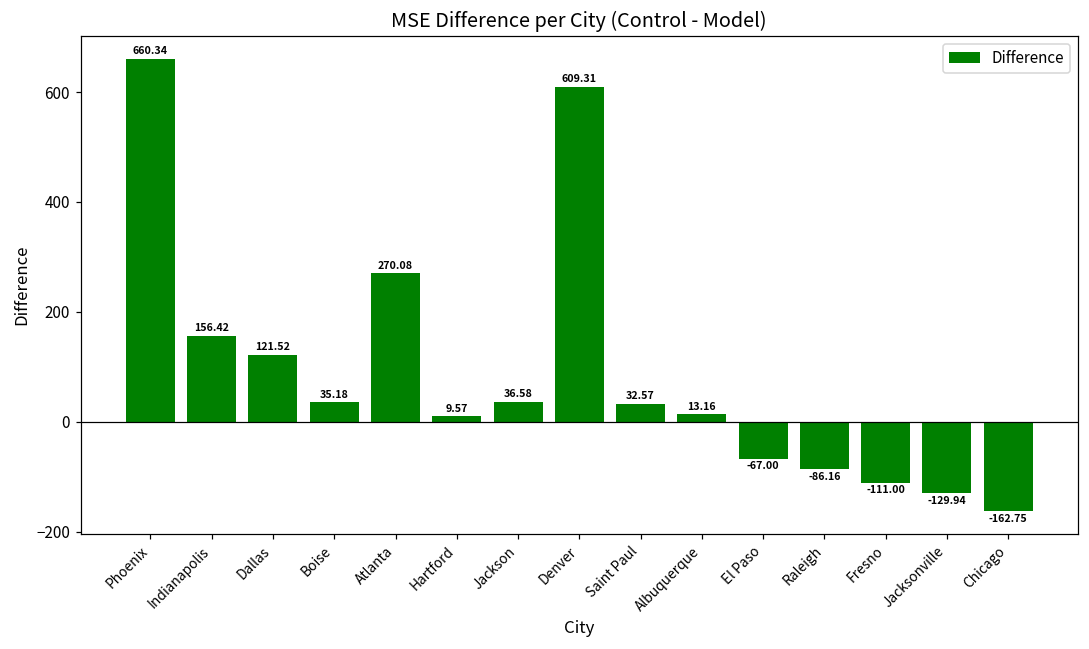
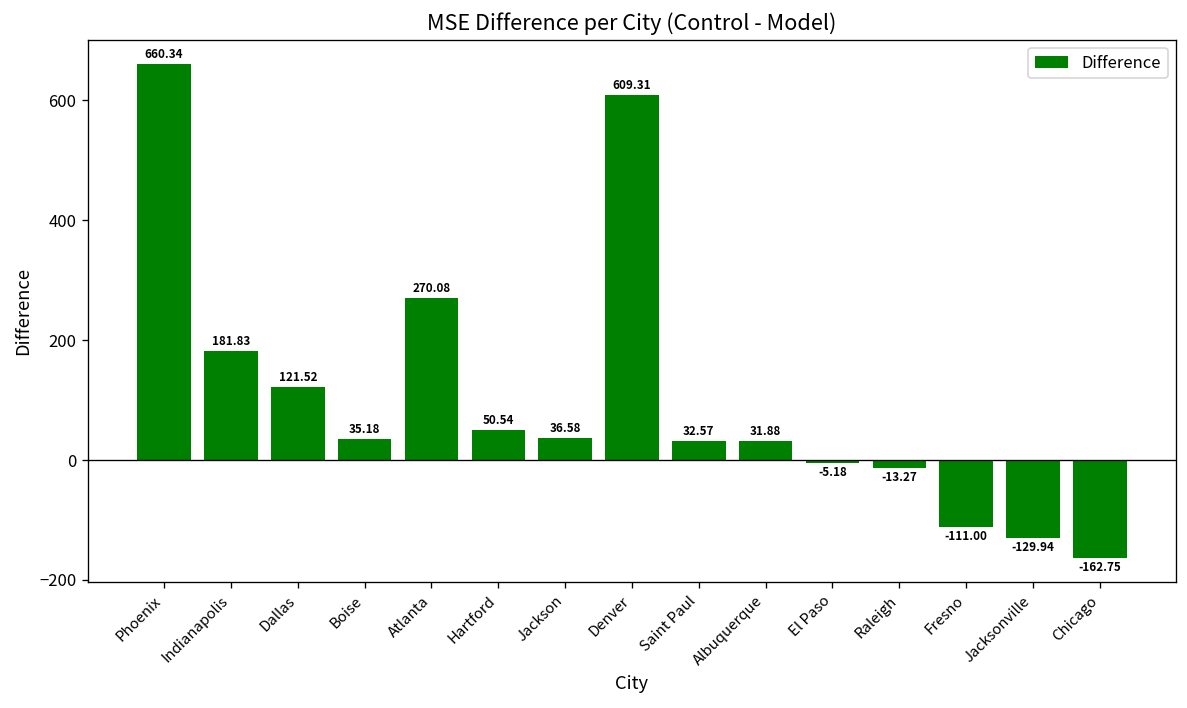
  {
    "Phoenix": 660.34,
-   "Indianapolis": 156.42,
+   "Indianapolis": 181.83,
    "Dallas": 121.52,
    "Boise": 35.18,
    "Atlanta": 270.08,
-   "Hartford": 9.57,
+   "Hartford": 50.54,
    "Jackson": 36.58,
    "Denver": 609.31,
    "Saint Paul": 32.57,
-   "Albuquerque": 13.16,
-   "El Paso": -67.00,
-   "Raleigh": -86.16,
+   "Albuquerque": 31.88,
+   "El Paso": -5.18,
+   "Raleigh": -13.27,
    "Fresno": -111.00,
    "Jacksonville": -129.94,
    "Chicago": -162.75
  }
